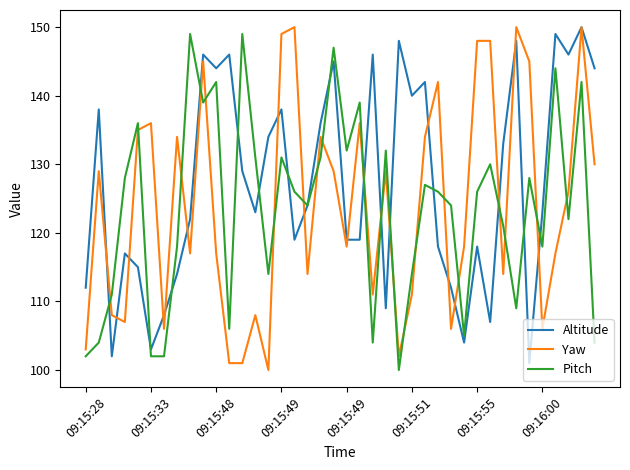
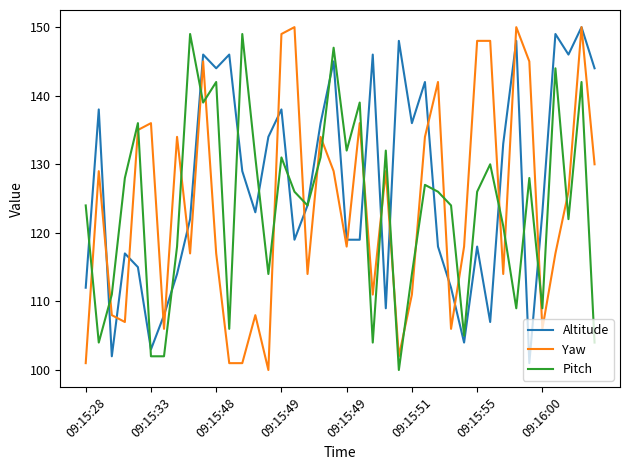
  {
    "Altitude": {
      "09:15:28": 112,
      "09:15:33": 103,
-     "09:15:51": 140,
+     "09:15:51": 136,
      "09:16:00": 123
    },
    "Yaw": {
-     "09:15:28": 103,
+     "09:15:28": 101,
      "09:15:33": 136,
      "09:15:51": 111
    },
    "Pitch": {
-     "09:15:28": 102,
+     "09:15:28": 124,
      "09:15:33": 102,
      "09:15:51": 114,
-     "09:16:00": 118
+     "09:16:00": 109
    }
  }
